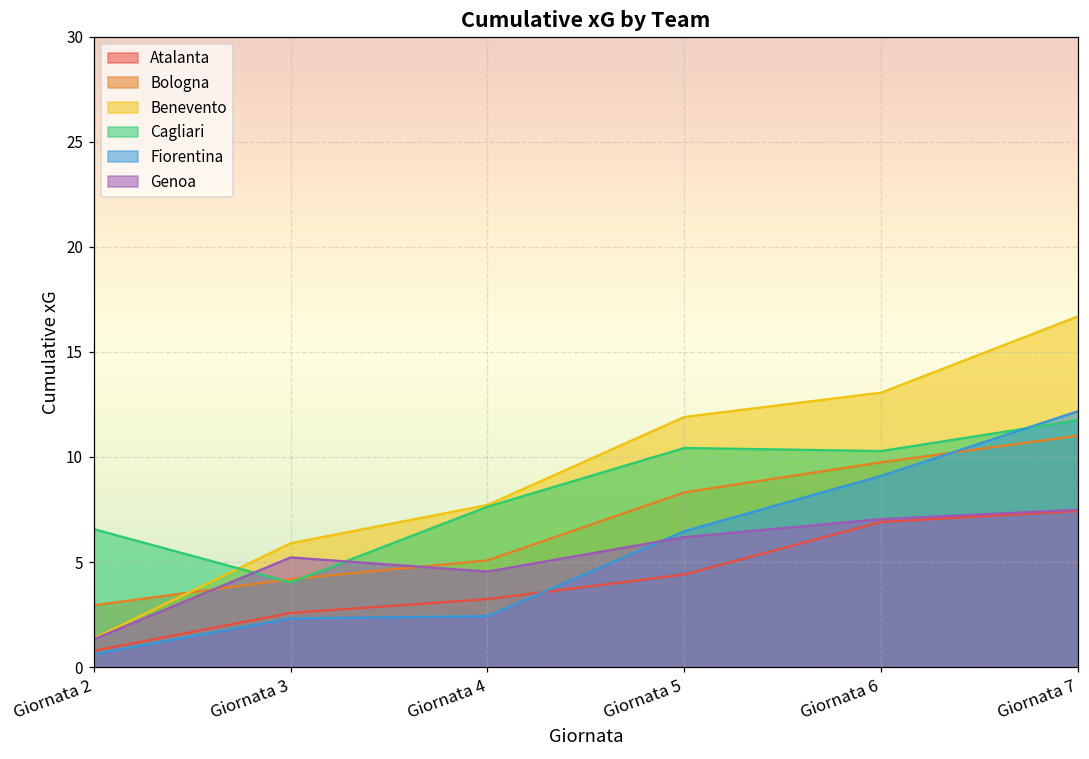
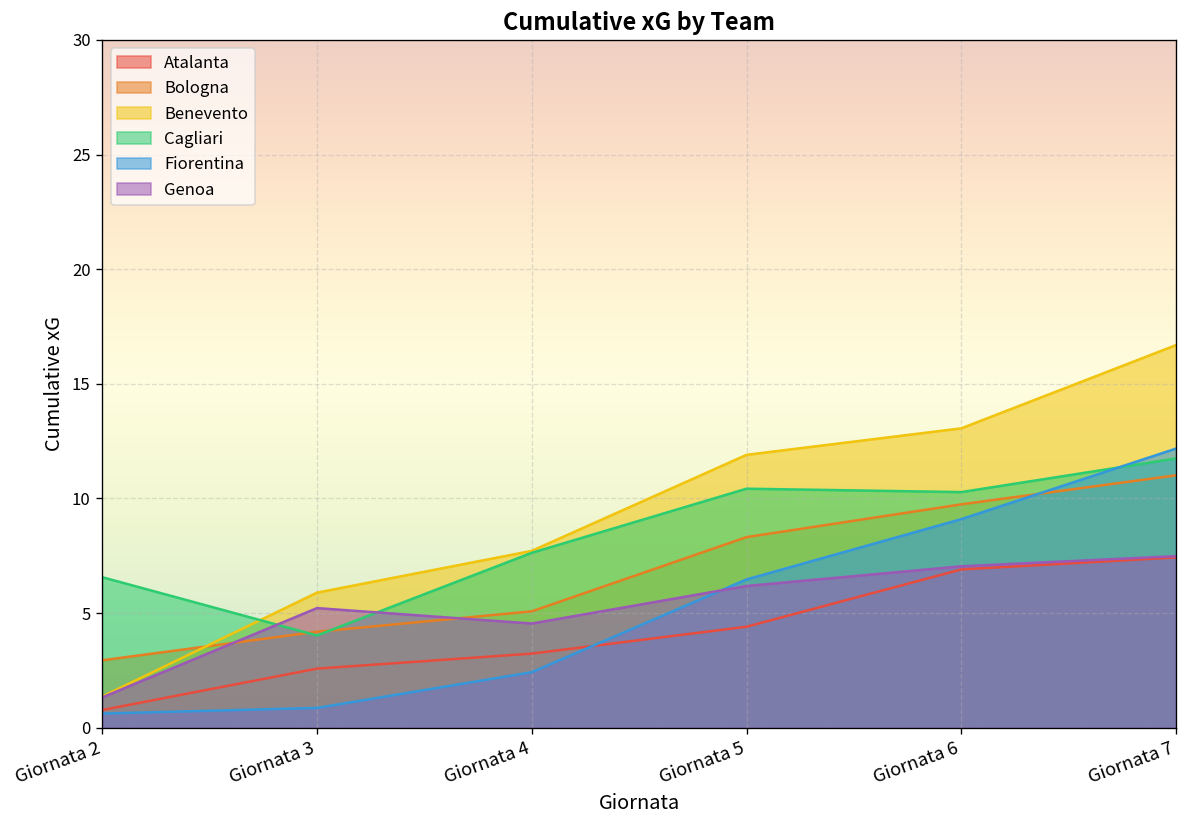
  {
    "Benevento": {
      "Giornata 3": 5.9,
      "Giornata 5": 11.9,
      "Giornata 6": 13.1,
      "Giornata 7": 16.7
    },
    "Cagliari": {
      "Giornata 2": 6.6,
      "Giornata 3": 4.0,
      "Giornata 5": 10.4,
      "Giornata 6": 10.3,
      "Giornata 7": 11.7
    },
    "Fiorentina": {
      "Giornata 2": 0.6,
-     "Giornata 3": 2.3,
+     "Giornata 3": 0.9,
      "Giornata 4": 2.4,
      "Giornata 5": 6.5,
      "Giornata 6": 9.1,
      "Giornata 7": 12.2
    },
    "Genoa": {
      "Giornata 3": 5.2,
      "Giornata 4": 4.5,
      "Giornata 5": 6.2,
      "Giornata 6": 7.0
    }
  }
